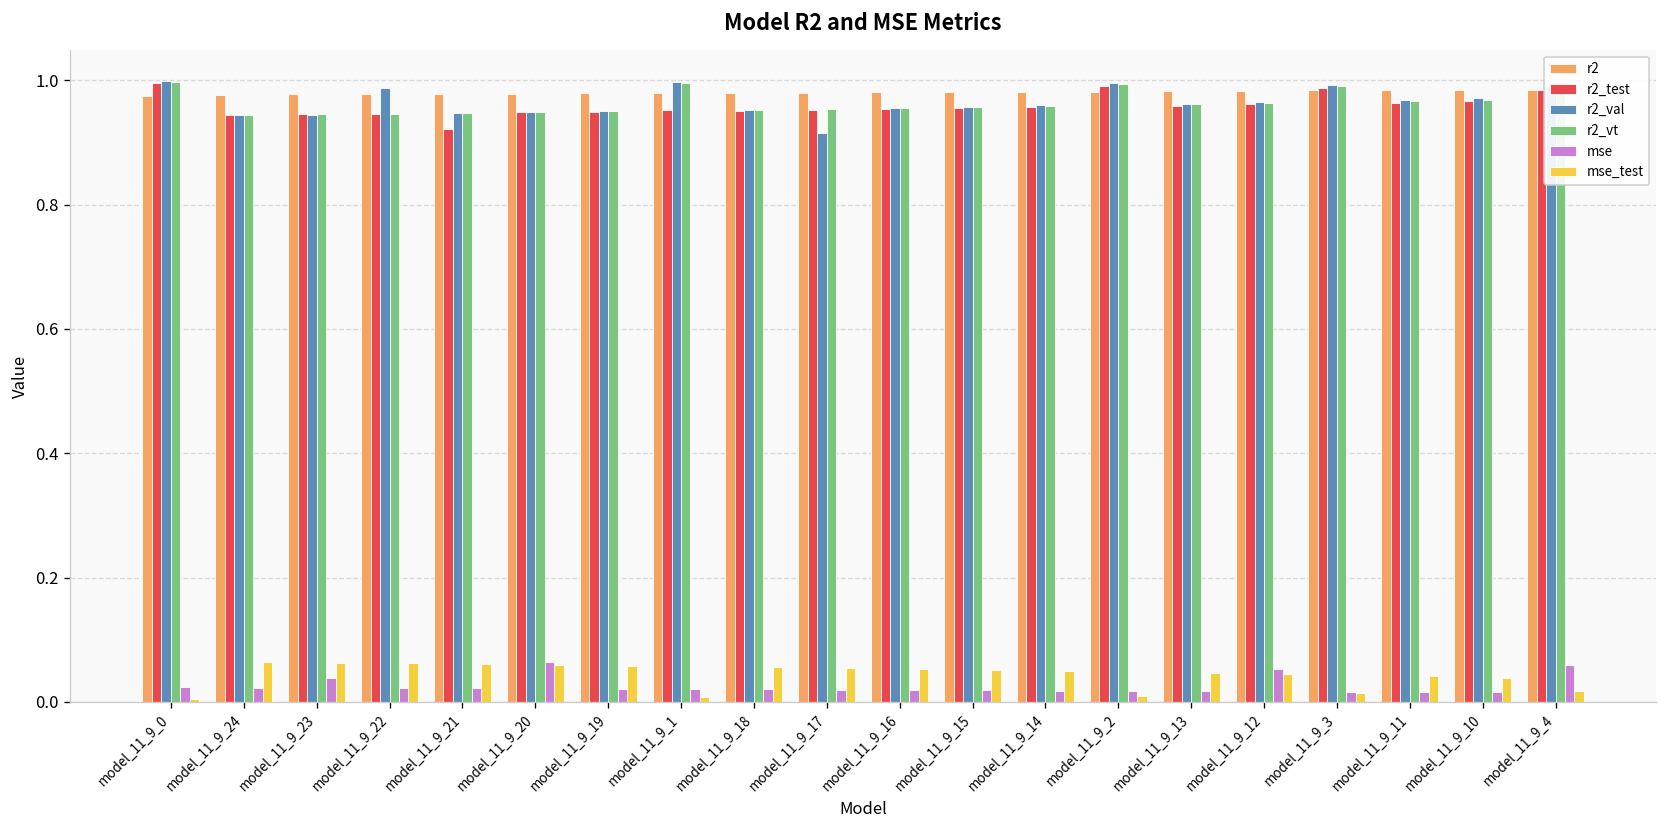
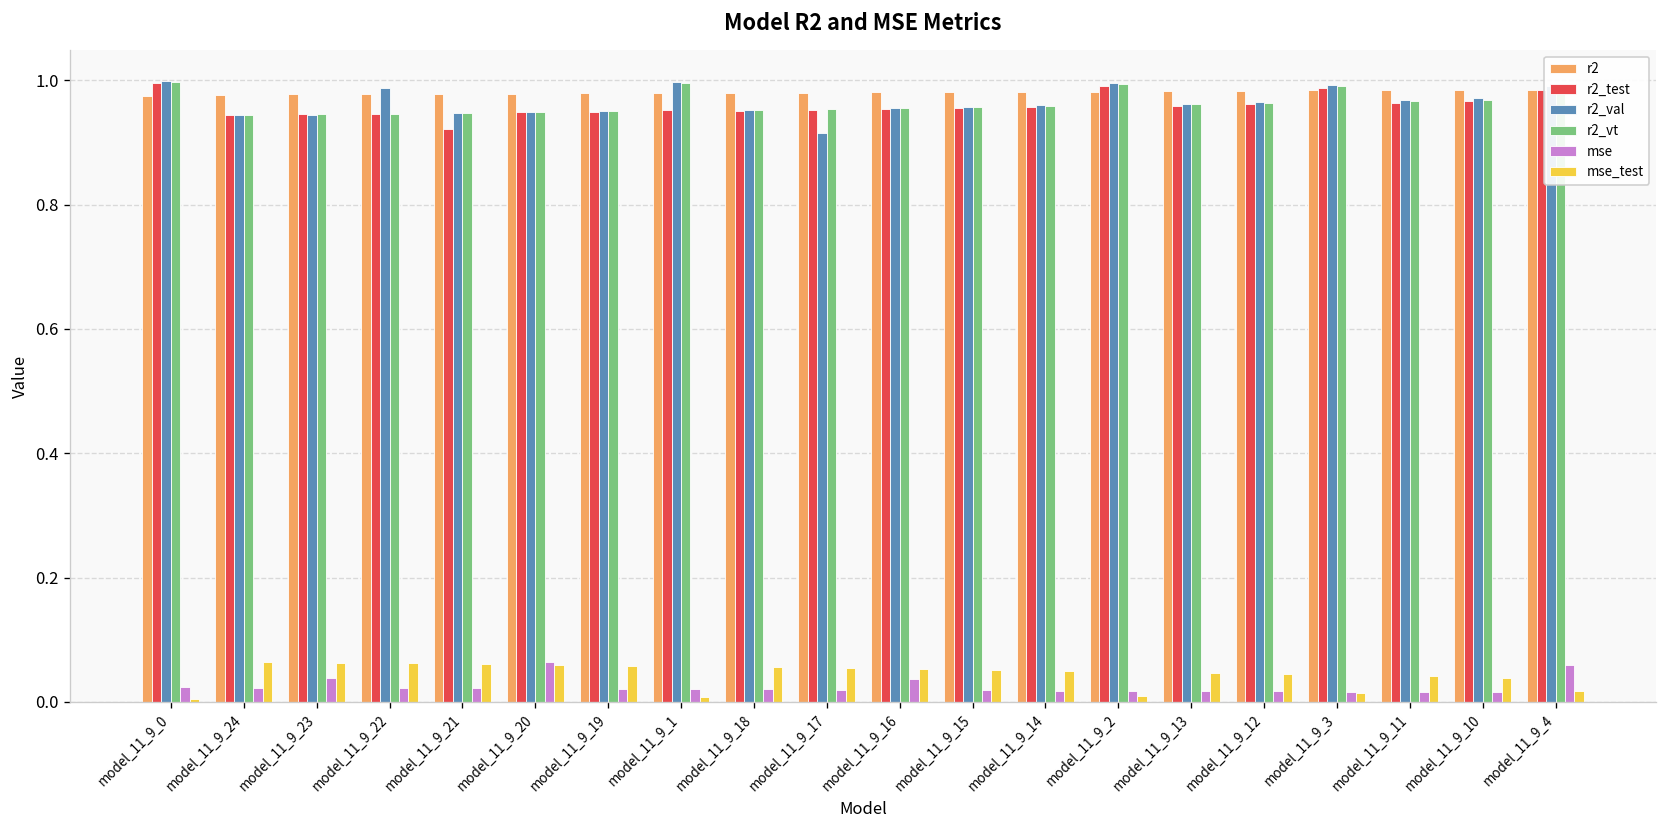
  {
    "r2_test": {
      "model_11_9_0": 1.00,
      "model_11_9_24": 0.94,
      "model_11_9_23": 0.95,
      "model_11_9_22": 0.95,
      "model_11_9_21": 0.92,
      "model_11_9_20": 0.95,
      "model_11_9_19": 0.95,
      "model_11_9_1": 0.95,
      "model_11_9_18": 0.95,
      "model_11_9_17": 0.95,
      "model_11_9_16": 0.95,
      "model_11_9_15": 0.96,
      "model_11_9_14": 0.96,
      "model_11_9_2": 0.99,
      "model_11_9_13": 0.96,
      "model_11_9_12": 0.96,
      "model_11_9_3": 0.99,
      "model_11_9_11": 0.96,
      "model_11_9_10": 0.97,
      "model_11_9_4": 0.99
    },
    "r2_val": {
      "model_11_9_0": 1.00,
      "model_11_9_24": 0.94,
      "model_11_9_23": 0.95,
      "model_11_9_22": 0.99,
      "model_11_9_21": 0.95,
      "model_11_9_20": 0.95,
      "model_11_9_19": 0.95,
      "model_11_9_1": 1.00,
      "model_11_9_18": 0.95,
      "model_11_9_17": 0.92,
      "model_11_9_16": 0.96,
      "model_11_9_15": 0.96,
      "model_11_9_14": 0.96,
      "model_11_9_2": 1.00,
      "model_11_9_13": 0.96,
      "model_11_9_12": 0.97,
      "model_11_9_3": 0.99,
      "model_11_9_11": 0.97,
      "model_11_9_10": 0.97
    },
    "r2_vt": {
      "model_11_9_0": 1.00,
      "model_11_9_24": 0.94,
      "model_11_9_23": 0.95,
      "model_11_9_22": 0.95,
      "model_11_9_21": 0.95,
      "model_11_9_20": 0.95,
      "model_11_9_19": 0.95,
      "model_11_9_1": 1.00,
      "model_11_9_18": 0.95,
      "model_11_9_17": 0.95,
      "model_11_9_16": 0.96,
      "model_11_9_15": 0.96,
      "model_11_9_14": 0.96,
      "model_11_9_2": 0.99,
      "model_11_9_13": 0.96,
      "model_11_9_12": 0.96,
      "model_11_9_3": 0.99,
      "model_11_9_11": 0.97,
      "model_11_9_10": 0.97
    },
    "mse": {
      "model_11_9_0": 0.02,
      "model_11_9_24": 0.02,
      "model_11_9_23": 0.04,
      "model_11_9_22": 0.02,
      "model_11_9_21": 0.02,
      "model_11_9_20": 0.06,
      "model_11_9_19": 0.02,
      "model_11_9_1": 0.02,
      "model_11_9_18": 0.02,
      "model_11_9_17": 0.02,
-     "model_11_9_16": 0.02,
+     "model_11_9_16": 0.04,
      "model_11_9_15": 0.02,
      "model_11_9_14": 0.02,
      "model_11_9_2": 0.02,
      "model_11_9_13": 0.02,
-     "model_11_9_12": 0.05,
+     "model_11_9_12": 0.02,
      "model_11_9_3": 0.02,
      "model_11_9_11": 0.02,
      "model_11_9_10": 0.02,
      "model_11_9_4": 0.06
    }
  }
